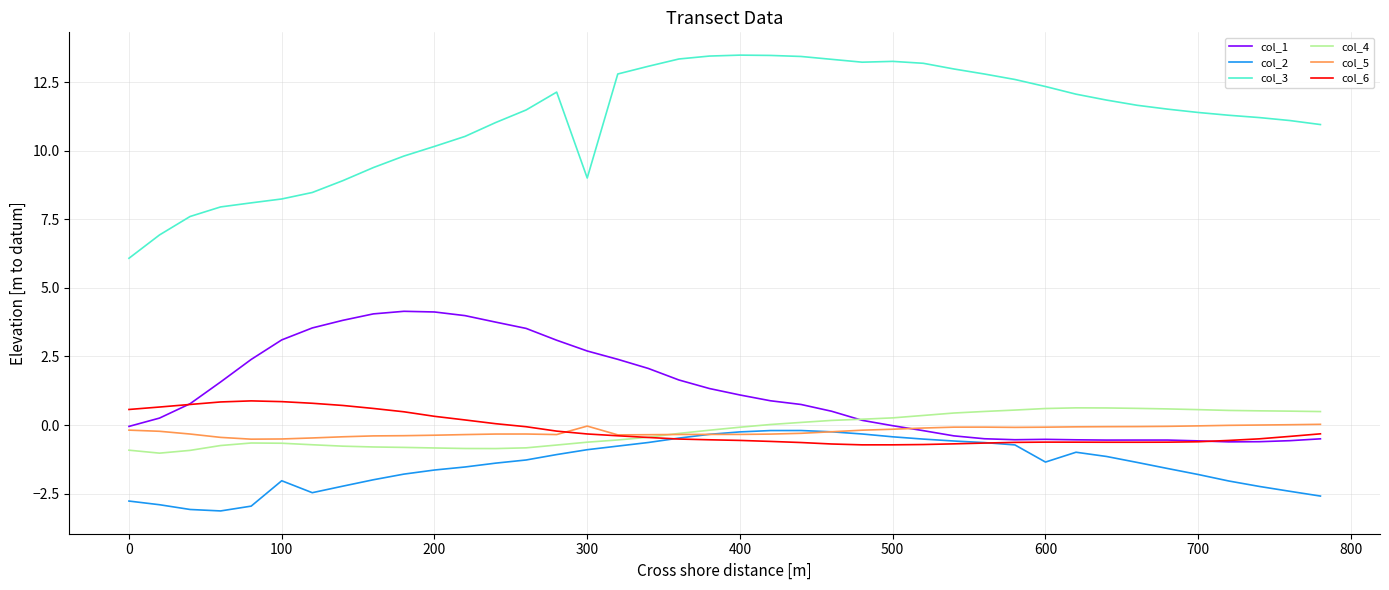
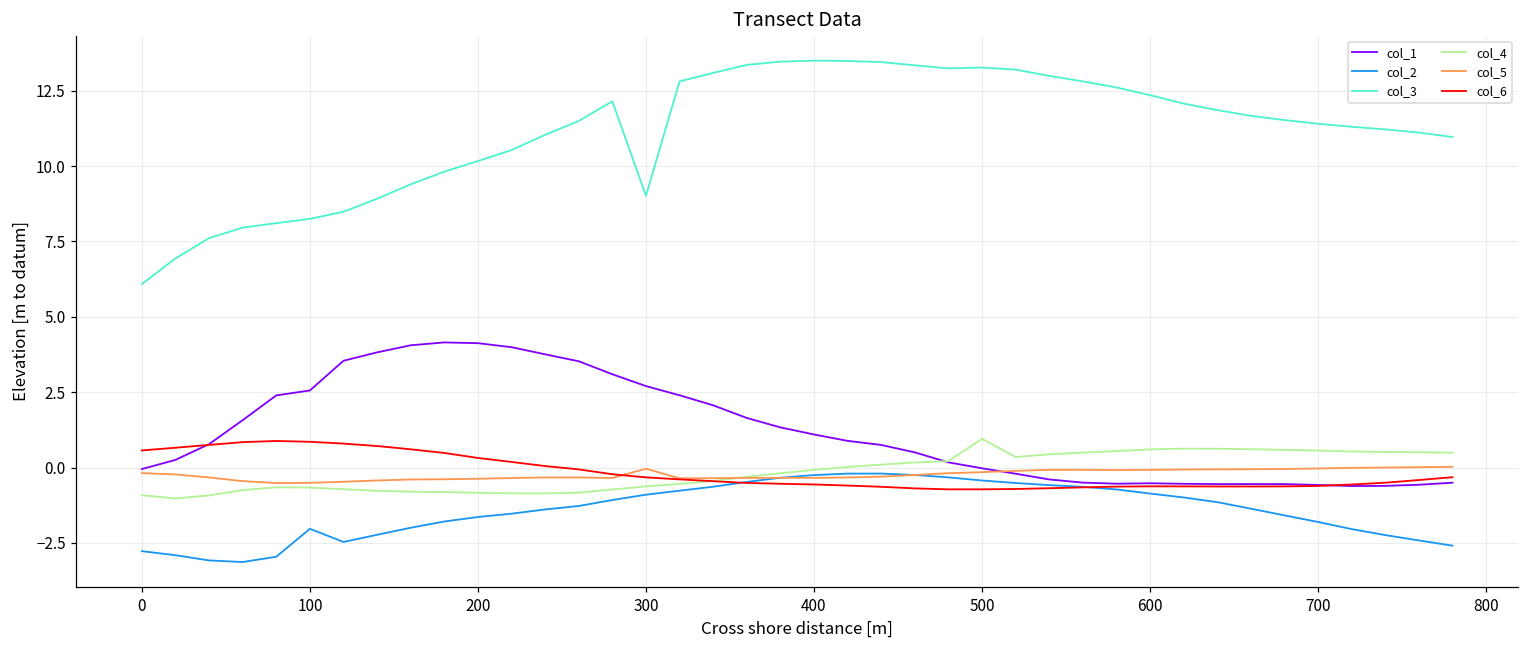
  {
    "col_1": {
      "0": -0.1,
-     "100": 3.1,
+     "100": 2.6,
      "200": 4.1,
      "300": 2.7,
      "400": 1.1,
      "500": 0.0,
      "600": -0.5
    },
    "col_2": {
      "0": -2.8,
      "100": -2.0,
      "200": -1.6,
      "300": -0.9,
      "500": -0.4,
-     "600": -1.4,
+     "600": -0.9,
      "700": -1.8
    },
    "col_3": {
      "0": 6.1,
      "100": 8.2,
      "200": 10.2,
      "300": 9.0,
      "400": 13.5,
      "500": 13.3,
      "600": 12.4,
      "700": 11.4
    },
    "col_4": {
      "0": -0.9,
      "100": -0.7,
      "200": -0.8,
      "300": -0.6,
      "400": -0.1,
-     "500": 0.3,
+     "500": 1.0,
      "600": 0.6,
      "700": 0.6
    },
    "col_5": {
      "0": -0.2,
      "100": -0.5,
      "200": -0.4,
      "300": 0.0,
      "500": -0.2,
      "600": -0.1,
      "700": 0.0
    },
    "col_6": {
      "0": 0.6,
      "100": 0.9,
      "200": 0.3,
      "300": -0.3,
      "400": -0.6,
      "500": -0.7,
      "600": -0.6
    }
  }
